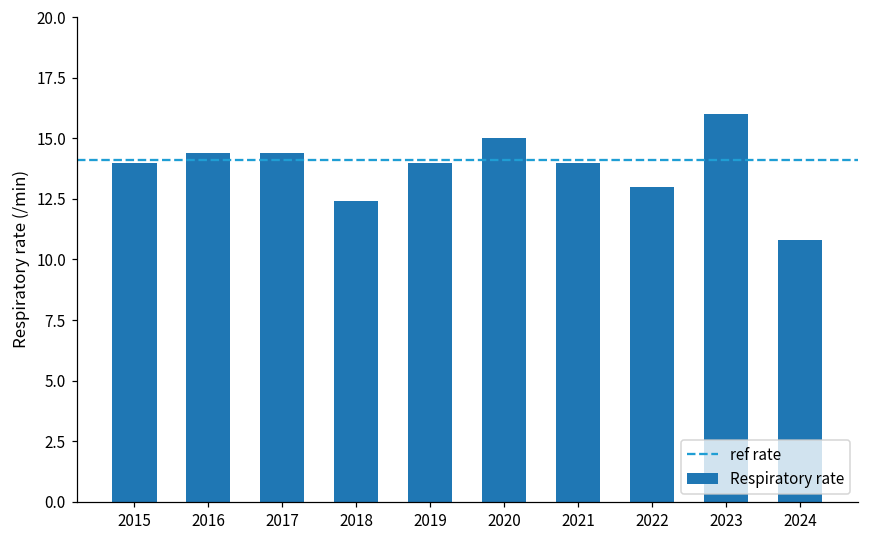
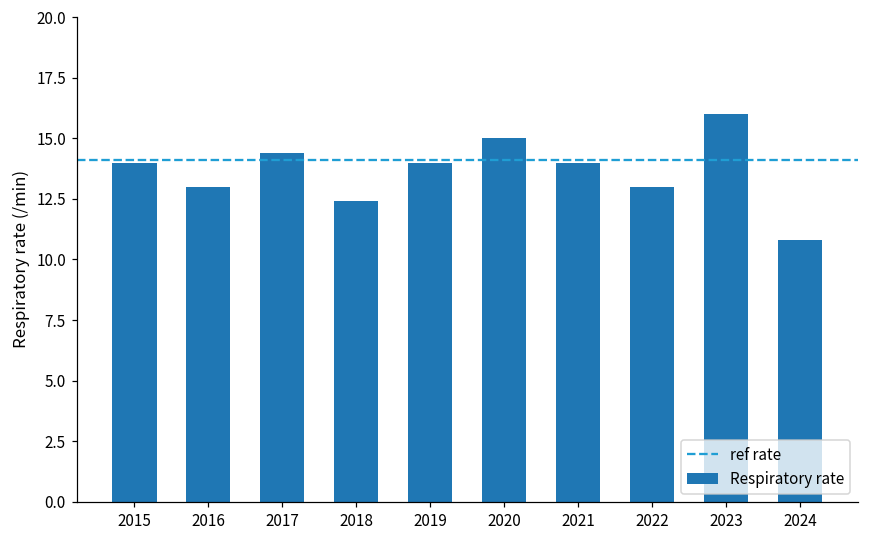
  {
    "2015": 14.0,
-   "2016": 14.4,
+   "2016": 13.0,
    "2017": 14.4,
    "2018": 12.4,
    "2019": 14.0,
    "2020": 15.0,
    "2021": 14.0,
    "2022": 13.0,
    "2023": 16.0,
    "2024": 10.8
  }
